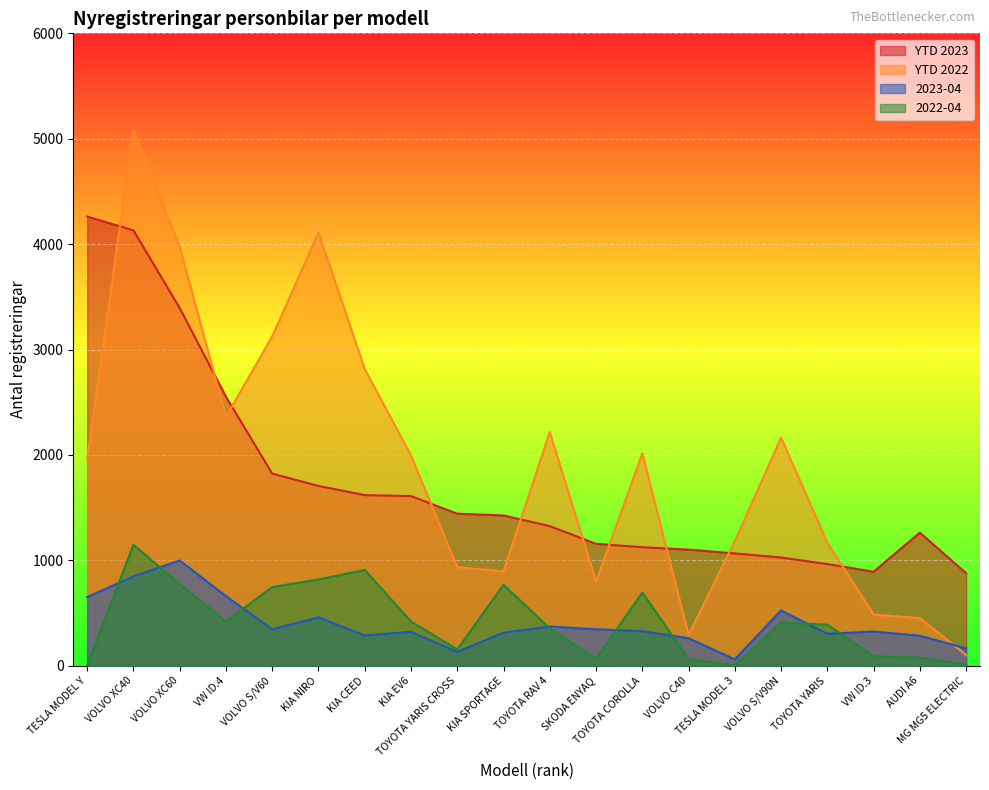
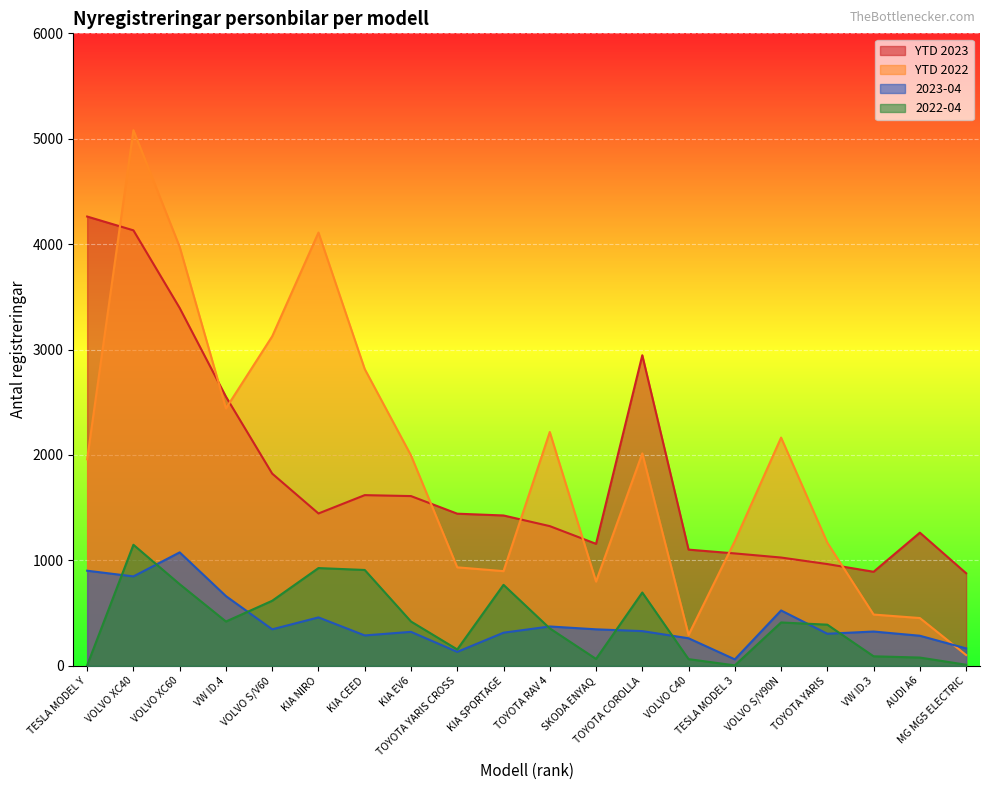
  {
    "YTD 2023": {
      "TESLA MODEL Y": 4260,
      "VOLVO XC40": 4130,
      "VOLVO XC60": 3390,
      "VW ID.4": 2550,
      "VOLVO S/V60": 1820,
-     "KIA NIRO": 1710,
+     "KIA NIRO": 1450,
      "KIA CEED": 1620,
      "KIA EV6": 1610,
      "TOYOTA YARIS CROSS": 1440,
      "KIA SPORTAGE": 1430,
      "TOYOTA RAV 4": 1330,
      "SKODA ENYAQ": 1160,
-     "TOYOTA COROLLA": 1130,
+     "TOYOTA COROLLA": 2950,
      "VOLVO C40": 1100,
      "TESLA MODEL 3": 1070,
      "VOLVO S/V90N": 1030,
      "TOYOTA YARIS": 970,
      "VW ID.3": 890,
      "AUDI A6": 1260,
      "MG MG5 ELECTRIC": 880
    },
    "YTD 2022": {
      "TESLA MODEL Y": 1960,
      "VOLVO XC40": 5080,
      "VOLVO XC60": 3970,
-     "VW ID.4": 2360,
+     "VW ID.4": 2440,
      "VOLVO S/V60": 3130,
      "KIA NIRO": 4110,
      "KIA CEED": 2820,
      "KIA EV6": 2000,
      "TOYOTA YARIS CROSS": 930,
      "KIA SPORTAGE": 900,
      "TOYOTA RAV 4": 2220,
      "SKODA ENYAQ": 800,
      "TOYOTA COROLLA": 2020,
      "VOLVO C40": 290,
      "TESLA MODEL 3": 1180,
      "VOLVO S/V90N": 2170,
      "TOYOTA YARIS": 1170,
      "VW ID.3": 490,
      "AUDI A6": 450,
      "MG MG5 ELECTRIC": 100
    },
    "2023-04": {
-     "TESLA MODEL Y": 650,
+     "TESLA MODEL Y": 900,
      "VOLVO XC40": 850,
-     "VOLVO XC60": 1000,
+     "VOLVO XC60": 1080,
      "VW ID.4": 660,
      "VOLVO S/V60": 350,
      "KIA NIRO": 460,
      "KIA CEED": 290,
      "KIA EV6": 320,
      "KIA SPORTAGE": 310,
      "SKODA ENYAQ": 350,
      "TOYOTA COROLLA": 330,
      "VOLVO C40": 260,
      "TESLA MODEL 3": 60,
      "VOLVO S/V90N": 530,
      "TOYOTA YARIS": 300,
      "VW ID.3": 330,
      "AUDI A6": 290,
      "MG MG5 ELECTRIC": 170
    },
    "2022-04": {
      "TESLA MODEL Y": 10,
      "VOLVO XC40": 1150,
      "VOLVO XC60": 770,
      "VW ID.4": 420,
-     "VOLVO S/V60": 750,
-     "KIA NIRO": 820,
+     "VOLVO S/V60": 620,
+     "KIA NIRO": 930,
      "KIA CEED": 910,
      "KIA EV6": 420,
      "KIA SPORTAGE": 770,
      "SKODA ENYAQ": 70,
      "TOYOTA COROLLA": 700,
      "VOLVO C40": 60,
      "TESLA MODEL 3": 0,
      "VOLVO S/V90N": 410,
      "TOYOTA YARIS": 390,
      "VW ID.3": 90,
      "AUDI A6": 80,
      "MG MG5 ELECTRIC": 10
    }
  }
